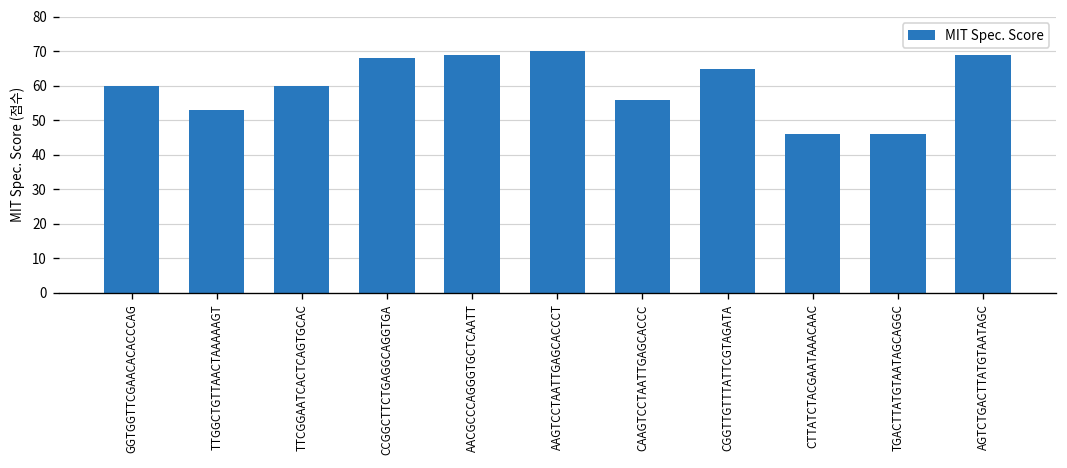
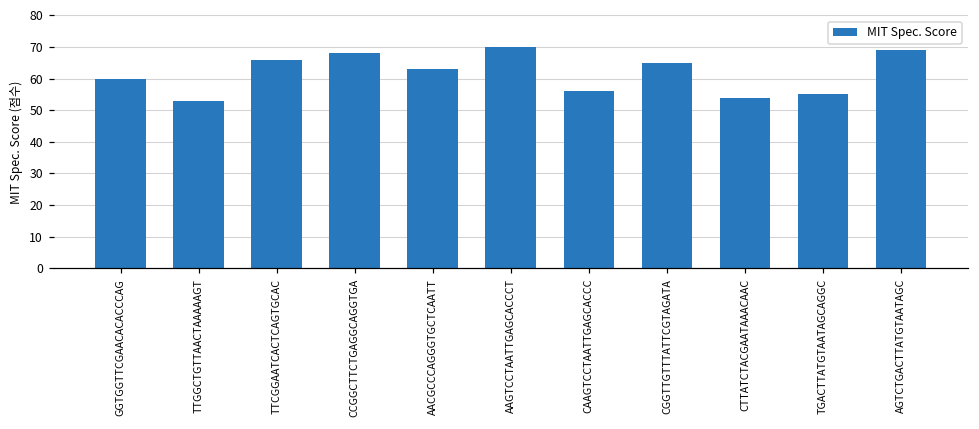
  {
    "GGTGGTTCGAACACACCCAG": 60,
    "TTGGCTGTTAACTAAAAAGT": 53,
-   "TTCGGAATCACTCAGTGCAC": 60,
+   "TTCGGAATCACTCAGTGCAC": 66,
    "CCGGCTTCTGAGGCAGGTGA": 68,
-   "AACGCCCAGGGTGCTCAATT": 69,
+   "AACGCCCAGGGTGCTCAATT": 63,
    "AAGTCCTAATTGAGCACCCT": 70,
    "CAAGTCCTAATTGAGCACCC": 56,
    "CGGTTGTTTATTCGTAGATA": 65,
-   "CTTATCTACGAATAAACAAC": 46,
-   "TGACTTATGTAATAGCAGGC": 46,
+   "CTTATCTACGAATAAACAAC": 54,
+   "TGACTTATGTAATAGCAGGC": 55,
    "AGTCTGACTTATGTAATAGC": 69
  }
